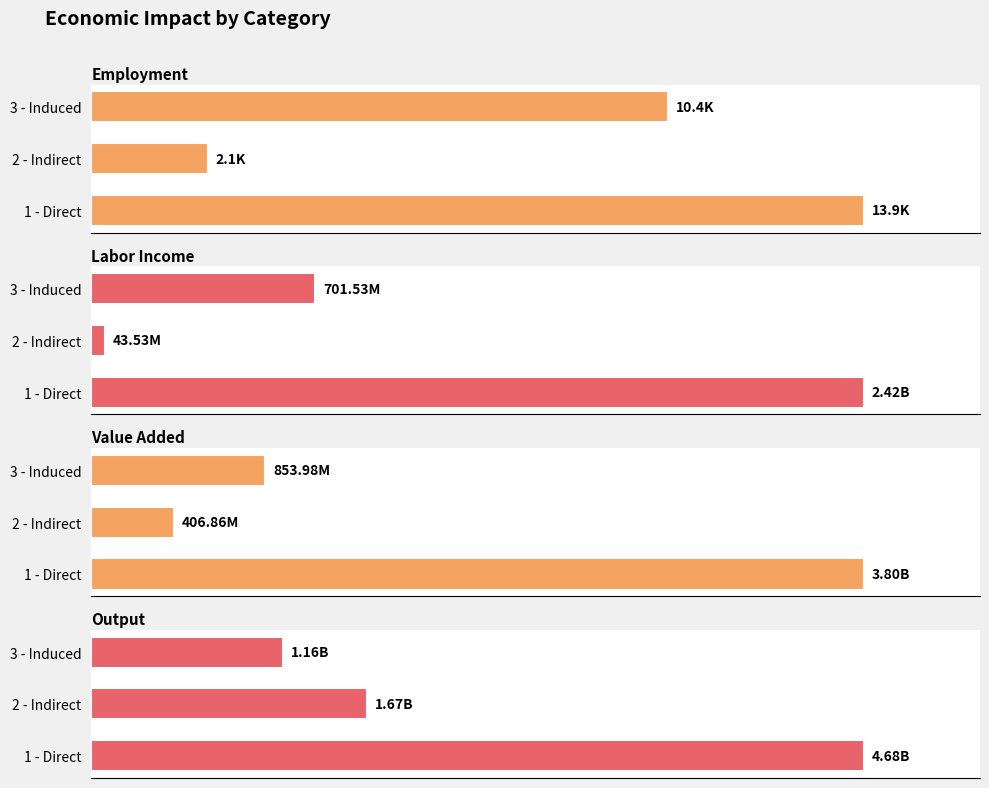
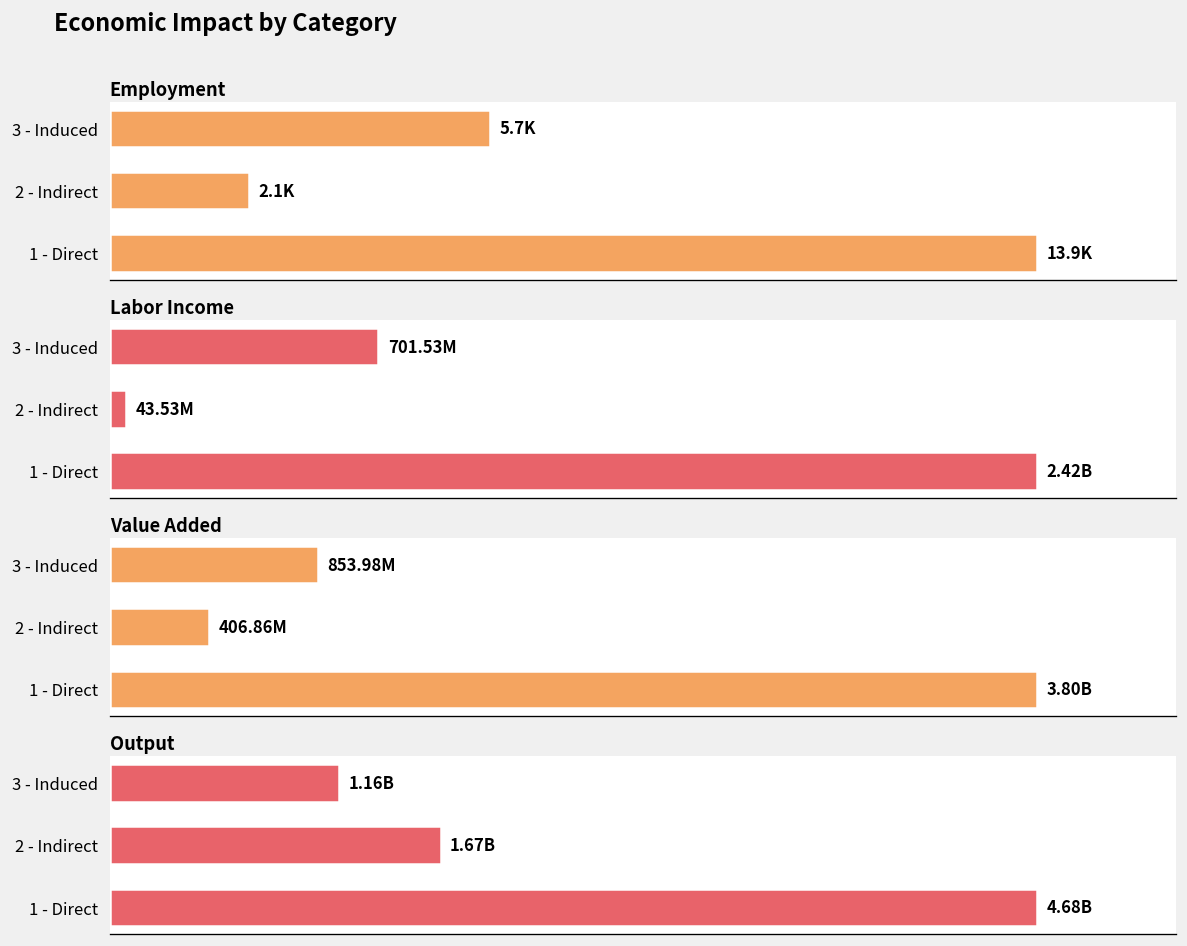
  {
    "Employment": {
-     "3 - Induced": "10.4K",
+     "3 - Induced": "5.7K",
      "2 - Indirect": "2.1K",
      "1 - Direct": "13.9K"
    },
    "Labor Income": {
      "3 - Induced": "701.53M",
      "2 - Indirect": "43.53M",
      "1 - Direct": "2.42B"
    },
    "Value Added": {
      "3 - Induced": "853.98M",
      "2 - Indirect": "406.86M",
      "1 - Direct": "3.80B"
    },
    "Output": {
      "3 - Induced": "1.16B",
      "2 - Indirect": "1.67B",
      "1 - Direct": "4.68B"
    }
  }
